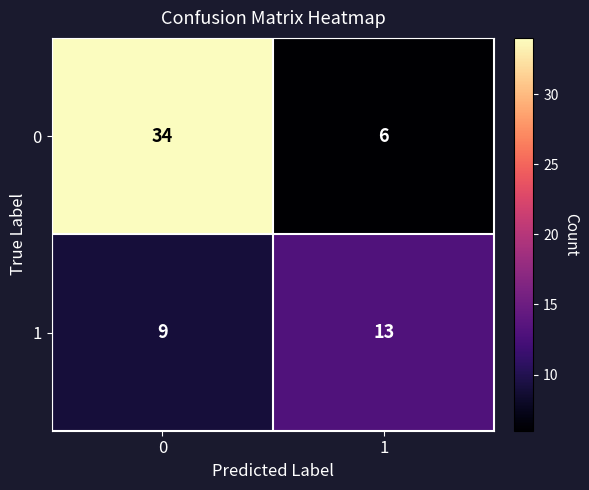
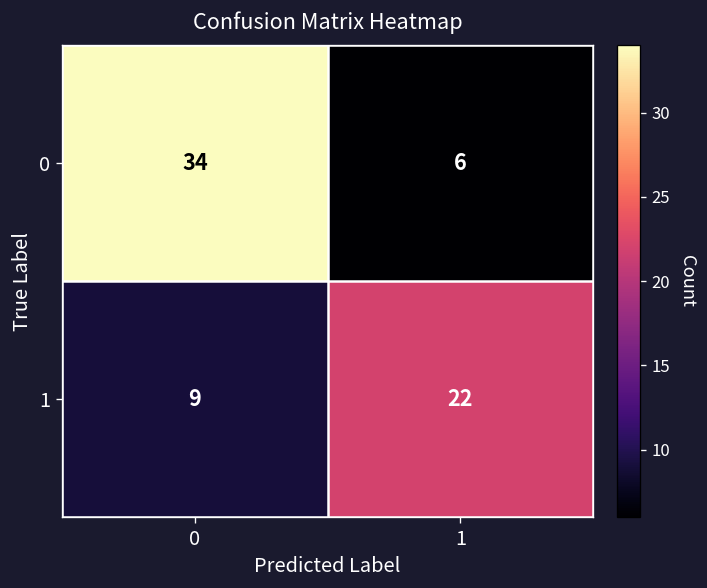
  {
    "0": {
      "0": 34,
      "1": 6
    },
    "1": {
      "0": 9,
-     "1": 13
+     "1": 22
    }
  }
